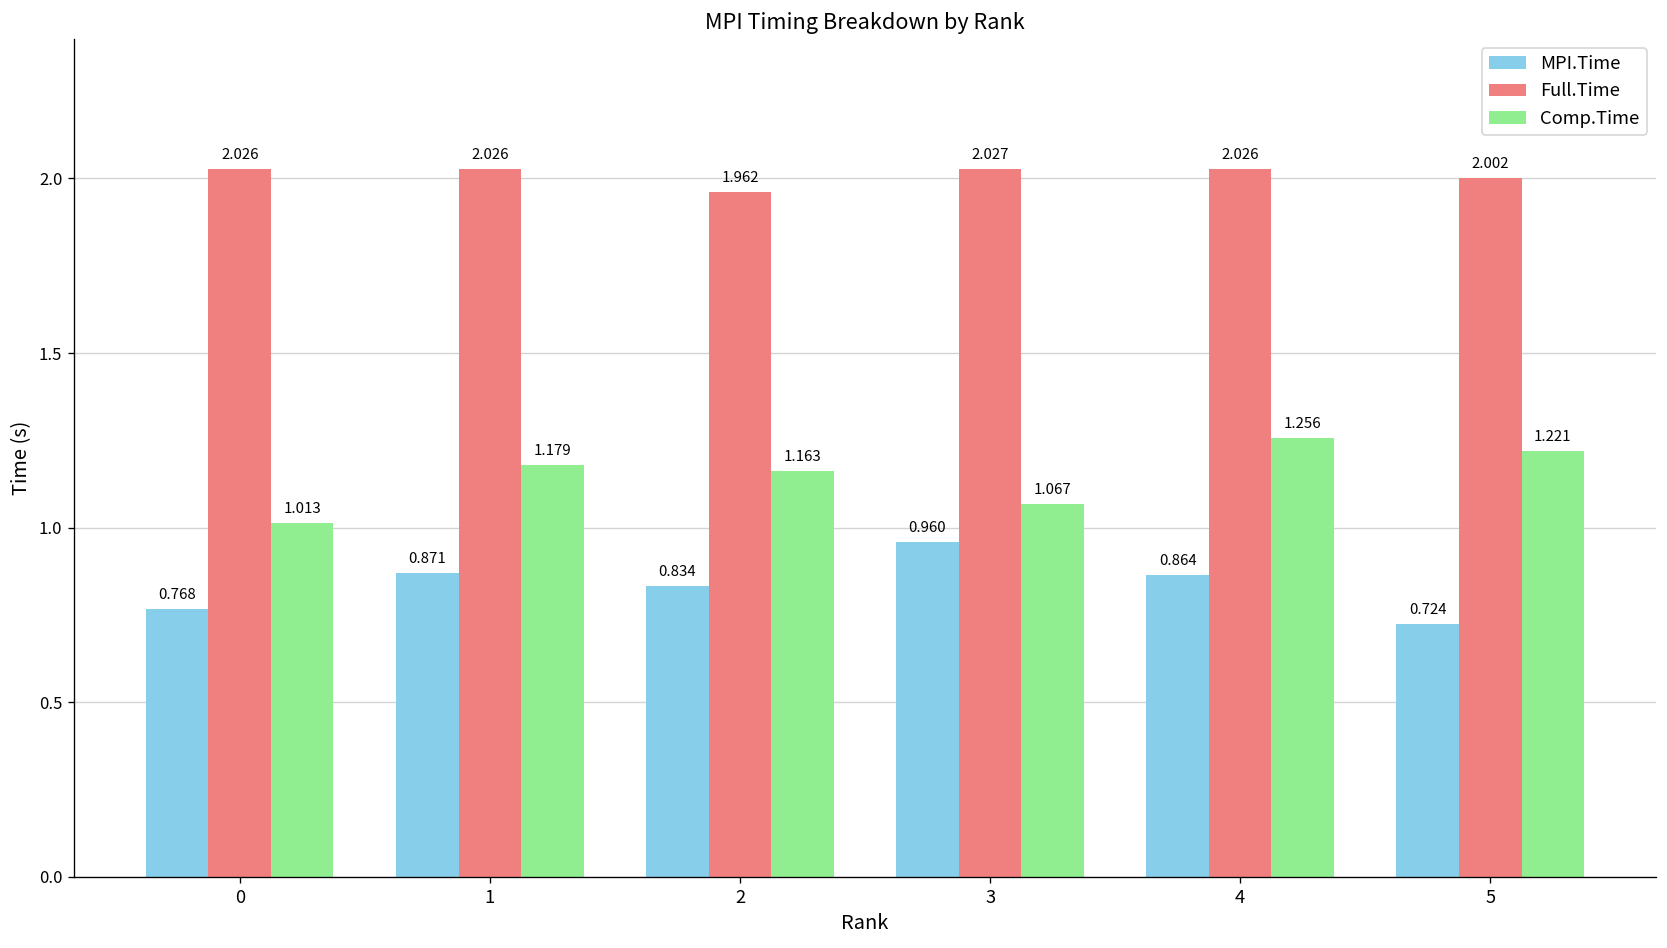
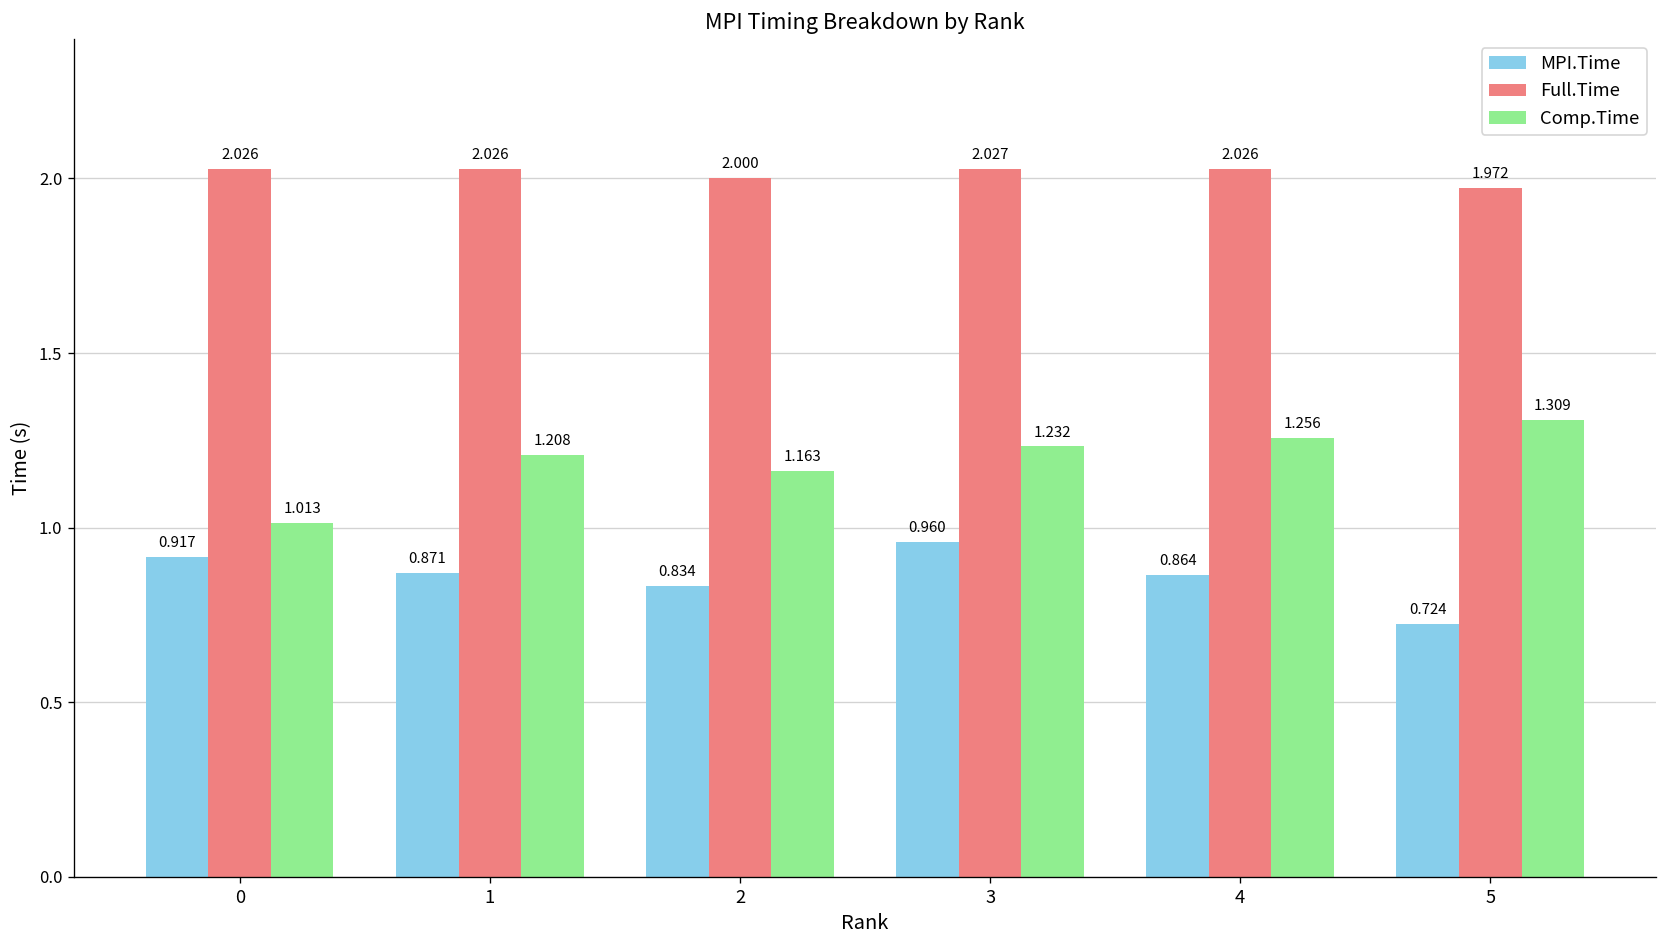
  {
    "MPI.Time": {
-     "0": 0.768,
+     "0": 0.917,
      "1": 0.871,
      "2": 0.834,
      "3": 0.960,
      "4": 0.864,
      "5": 0.724
    },
    "Full.Time": {
      "0": 2.026,
      "1": 2.026,
-     "2": 1.962,
+     "2": 2.000,
      "3": 2.027,
      "4": 2.026,
-     "5": 2.002
+     "5": 1.972
    },
    "Comp.Time": {
      "0": 1.013,
-     "1": 1.179,
+     "1": 1.208,
      "2": 1.163,
-     "3": 1.067,
+     "3": 1.232,
      "4": 1.256,
-     "5": 1.221
+     "5": 1.309
    }
  }
